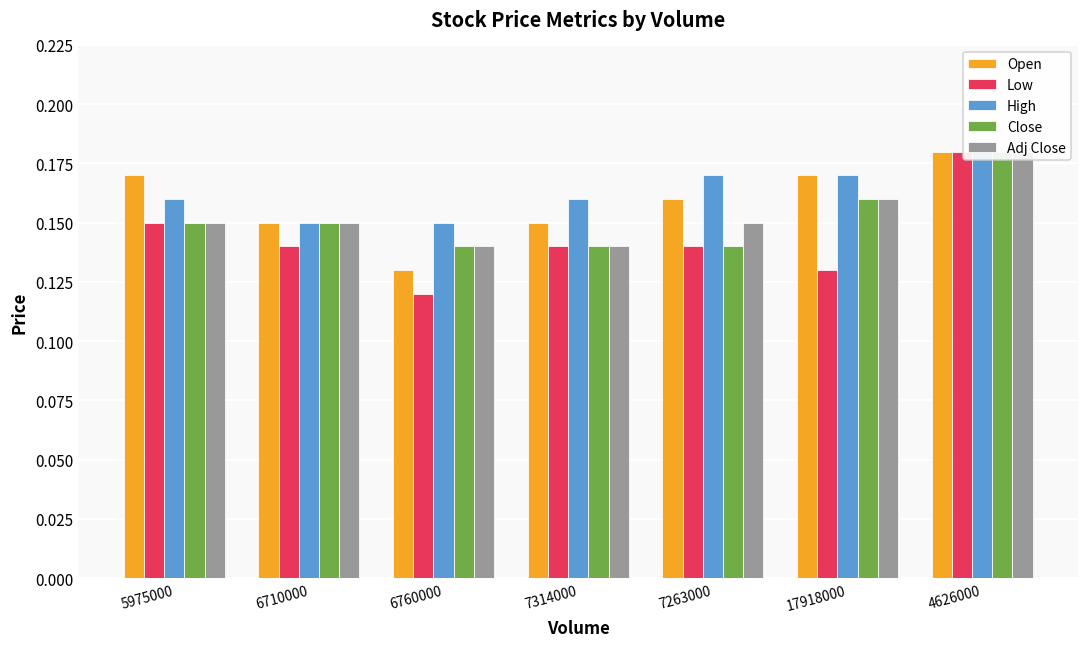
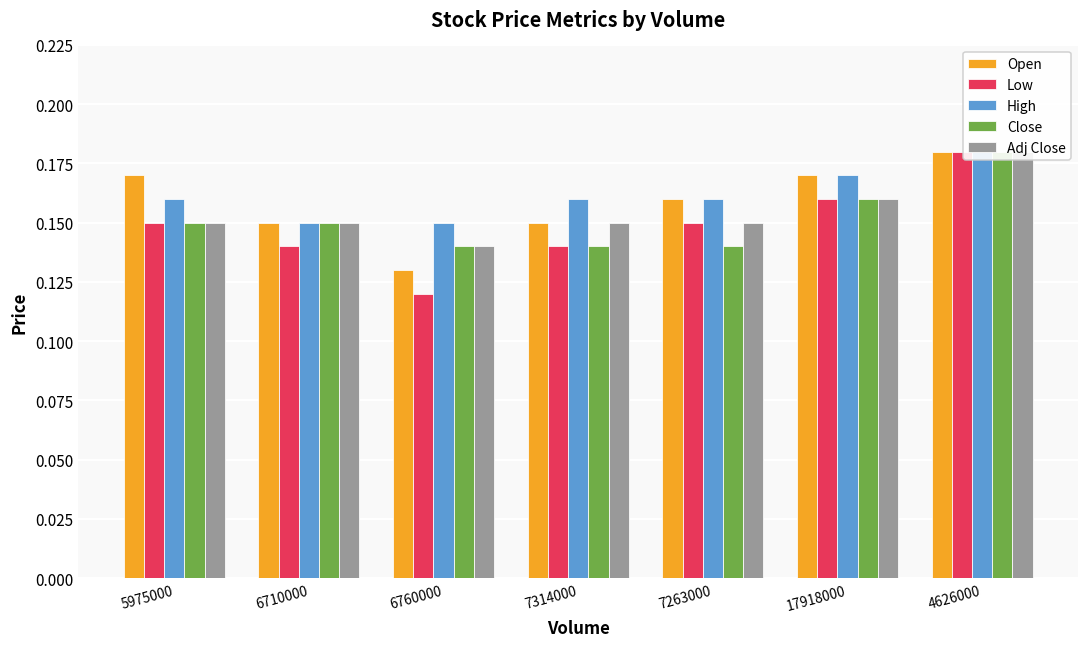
  {
    "Open": {
      "5975000": 0.17,
      "6710000": 0.15,
      "6760000": 0.13,
      "7314000": 0.15,
      "7263000": 0.16,
      "17918000": 0.17,
      "4626000": 0.18
    },
    "Low": {
      "5975000": 0.15,
      "6710000": 0.14,
      "6760000": 0.12,
      "7314000": 0.14,
-     "7263000": 0.14,
-     "17918000": 0.13,
+     "7263000": 0.15,
+     "17918000": 0.16,
      "4626000": 0.18
    },
    "High": {
      "5975000": 0.16,
      "6710000": 0.15,
      "6760000": 0.15,
      "7314000": 0.16,
-     "7263000": 0.17,
+     "7263000": 0.16,
      "17918000": 0.17
    },
    "Close": {
      "5975000": 0.15,
      "6710000": 0.15,
      "6760000": 0.14,
      "7314000": 0.14,
      "7263000": 0.14,
      "17918000": 0.16
    },
    "Adj Close": {
      "5975000": 0.15,
      "6710000": 0.15,
      "6760000": 0.14,
-     "7314000": 0.14,
+     "7314000": 0.15,
      "7263000": 0.15,
      "17918000": 0.16
    }
  }
